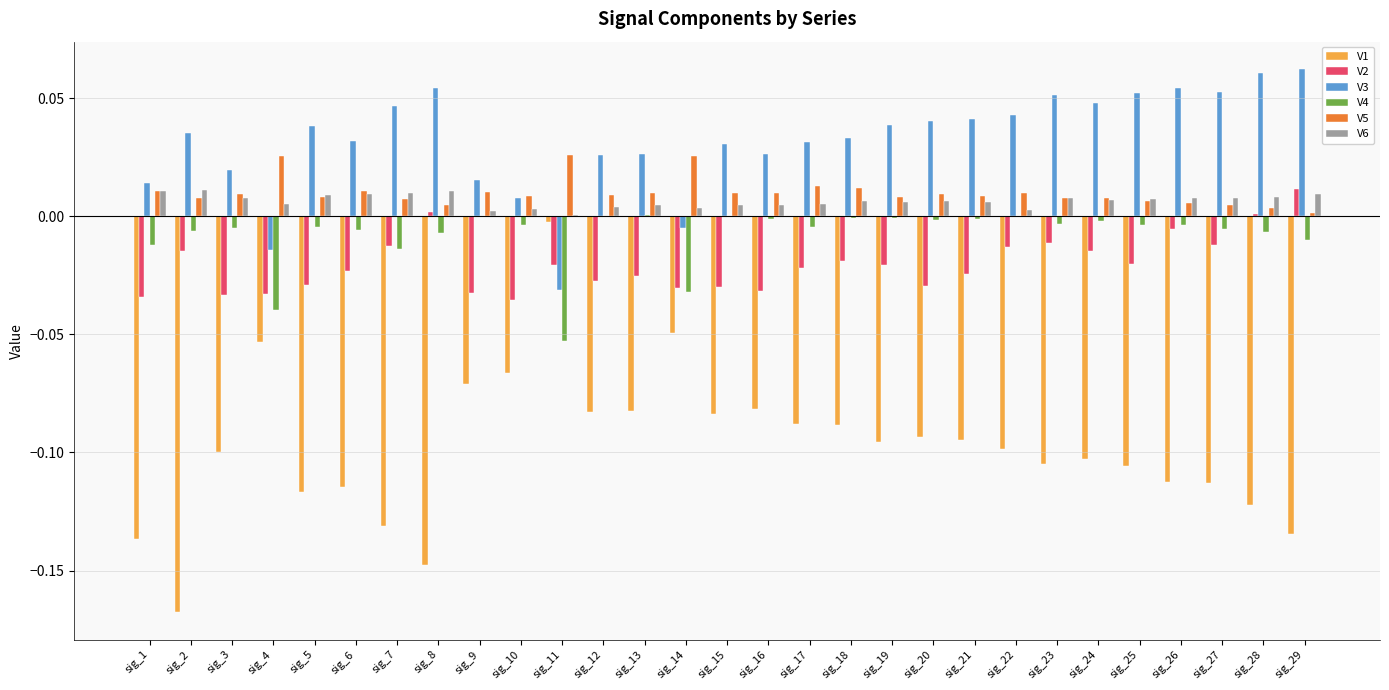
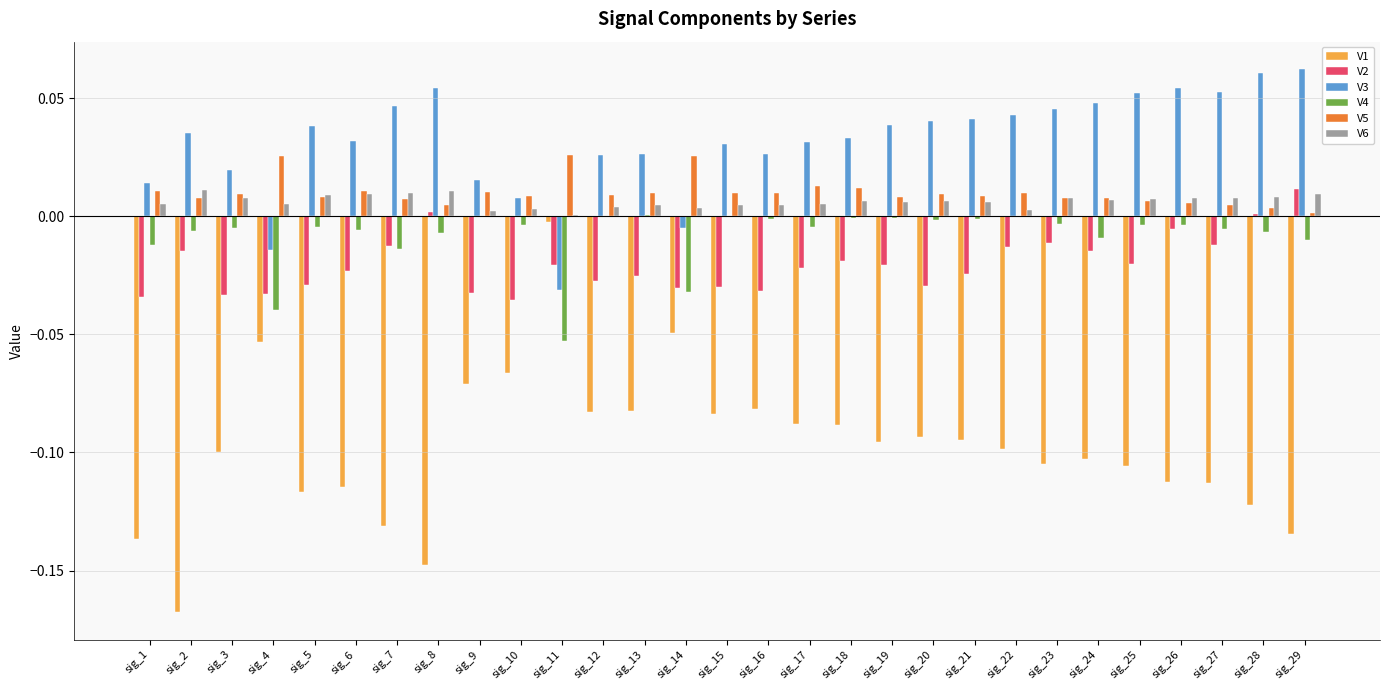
  {
    "V2": {
      "sig_1": -0.034,
      "sig_2": -0.015,
      "sig_3": -0.033,
      "sig_4": -0.033,
      "sig_5": -0.029,
      "sig_6": -0.023,
      "sig_7": -0.013,
      "sig_8": 0.002,
      "sig_9": -0.032,
      "sig_10": -0.036,
      "sig_11": -0.021,
      "sig_12": -0.027,
      "sig_13": -0.025,
      "sig_14": -0.030,
      "sig_15": -0.030,
      "sig_16": -0.031,
      "sig_17": -0.022,
      "sig_18": -0.019,
      "sig_19": -0.021,
      "sig_20": -0.029,
      "sig_21": -0.024,
      "sig_22": -0.013,
      "sig_23": -0.011,
      "sig_24": -0.015,
      "sig_25": -0.020,
      "sig_26": -0.006,
      "sig_27": -0.012,
      "sig_29": 0.012
    },
    "V3": {
      "sig_1": 0.014,
      "sig_2": 0.035,
      "sig_3": 0.020,
      "sig_4": -0.014,
      "sig_5": 0.038,
      "sig_6": 0.032,
      "sig_7": 0.047,
      "sig_8": 0.054,
      "sig_9": 0.015,
      "sig_10": 0.008,
      "sig_11": -0.031,
      "sig_12": 0.026,
      "sig_13": 0.027,
      "sig_14": -0.005,
      "sig_15": 0.031,
      "sig_16": 0.026,
      "sig_17": 0.032,
      "sig_18": 0.033,
      "sig_19": 0.039,
      "sig_20": 0.040,
      "sig_21": 0.041,
      "sig_22": 0.043,
-     "sig_23": 0.051,
+     "sig_23": 0.045,
      "sig_24": 0.048,
      "sig_25": 0.052,
      "sig_26": 0.054,
      "sig_27": 0.053,
      "sig_28": 0.060,
      "sig_29": 0.062
    },
    "V4": {
      "sig_1": -0.012,
      "sig_2": -0.006,
      "sig_3": -0.005,
      "sig_4": -0.040,
      "sig_5": -0.005,
      "sig_6": -0.006,
      "sig_7": -0.014,
      "sig_8": -0.007,
      "sig_10": -0.004,
      "sig_11": -0.053,
      "sig_14": -0.032,
      "sig_17": -0.005,
      "sig_20": -0.001,
      "sig_21": -0.001,
      "sig_23": -0.003,
-     "sig_24": -0.002,
+     "sig_24": -0.009,
      "sig_25": -0.004,
      "sig_26": -0.004,
      "sig_27": -0.005,
      "sig_28": -0.007,
      "sig_29": -0.010
    },
    "V6": {
-     "sig_1": 0.011,
+     "sig_1": 0.005,
      "sig_2": 0.011,
      "sig_3": 0.008,
      "sig_4": 0.005,
      "sig_5": 0.009,
      "sig_6": 0.009,
      "sig_7": 0.010,
      "sig_8": 0.010,
      "sig_9": 0.002,
      "sig_10": 0.003,
      "sig_12": 0.004,
      "sig_13": 0.005,
      "sig_14": 0.003,
      "sig_15": 0.005,
      "sig_16": 0.005,
      "sig_17": 0.005,
      "sig_18": 0.007,
      "sig_19": 0.006,
      "sig_20": 0.006,
      "sig_21": 0.006,
      "sig_22": 0.003,
      "sig_23": 0.008,
      "sig_24": 0.007,
      "sig_25": 0.007,
      "sig_26": 0.008,
      "sig_27": 0.008,
      "sig_28": 0.008,
      "sig_29": 0.010
    }
  }
